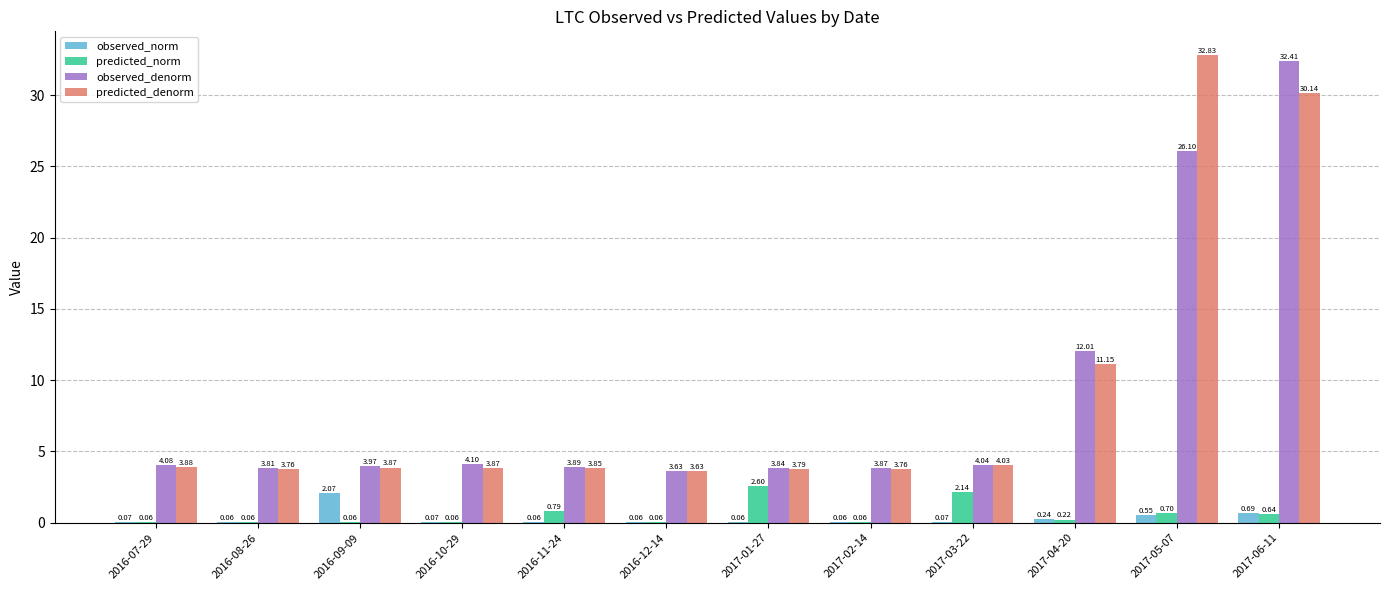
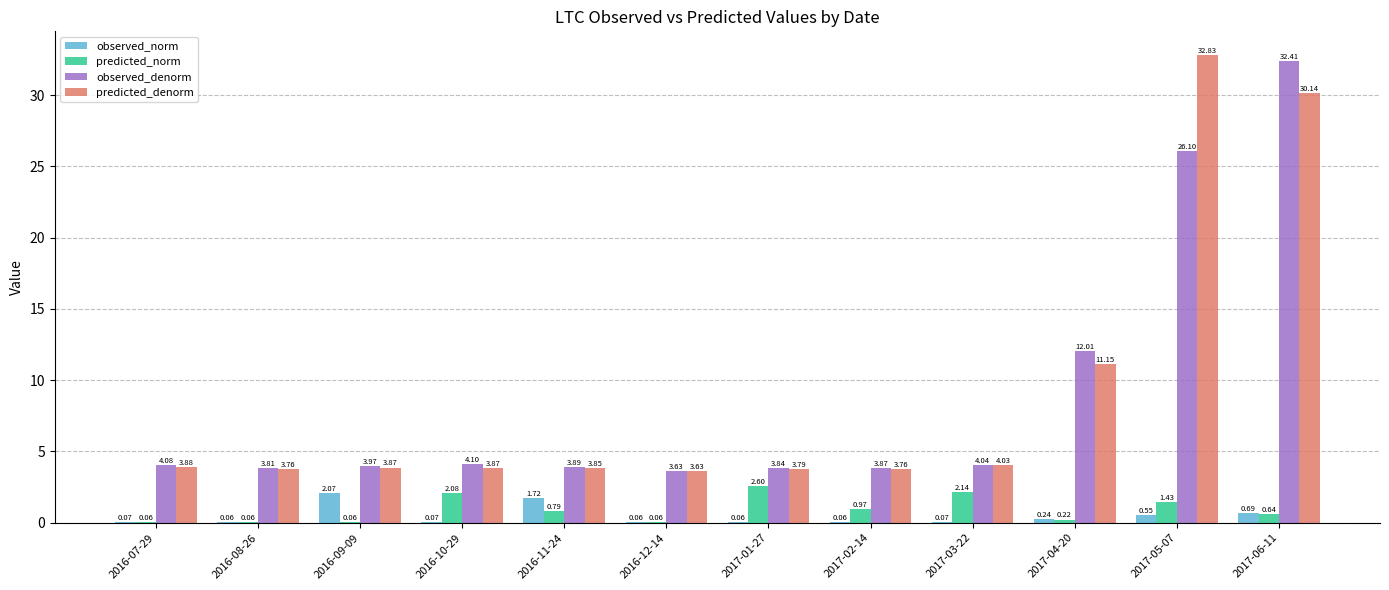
  {
    "observed_norm": {
      "2016-07-29": 0.07,
      "2016-08-26": 0.06,
      "2016-09-09": 2.07,
      "2016-10-29": 0.07,
-     "2016-11-24": 0.06,
+     "2016-11-24": 1.72,
      "2016-12-14": 0.06,
      "2017-01-27": 0.06,
      "2017-02-14": 0.06,
      "2017-03-22": 0.07,
      "2017-04-20": 0.24,
      "2017-05-07": 0.55,
      "2017-06-11": 0.69
    },
    "predicted_norm": {
      "2016-07-29": 0.06,
      "2016-08-26": 0.06,
      "2016-09-09": 0.06,
-     "2016-10-29": 0.06,
+     "2016-10-29": 2.08,
      "2016-11-24": 0.79,
      "2016-12-14": 0.06,
      "2017-01-27": 2.60,
-     "2017-02-14": 0.06,
+     "2017-02-14": 0.97,
      "2017-03-22": 2.14,
      "2017-04-20": 0.22,
-     "2017-05-07": 0.70,
+     "2017-05-07": 1.43,
      "2017-06-11": 0.64
    },
    "observed_denorm": {
      "2016-07-29": 4.08,
      "2016-08-26": 3.81,
      "2016-09-09": 3.97,
      "2016-10-29": 4.10,
      "2016-11-24": 3.89,
      "2016-12-14": 3.63,
      "2017-01-27": 3.84,
      "2017-02-14": 3.87,
      "2017-03-22": 4.04,
      "2017-04-20": 12.01,
      "2017-05-07": 26.10,
      "2017-06-11": 32.41
    },
    "predicted_denorm": {
      "2016-07-29": 3.88,
      "2016-08-26": 3.76,
      "2016-09-09": 3.87,
      "2016-10-29": 3.87,
      "2016-11-24": 3.85,
      "2016-12-14": 3.63,
      "2017-01-27": 3.79,
      "2017-02-14": 3.76,
      "2017-03-22": 4.03,
      "2017-04-20": 11.15,
      "2017-05-07": 32.83,
      "2017-06-11": 30.14
    }
  }
